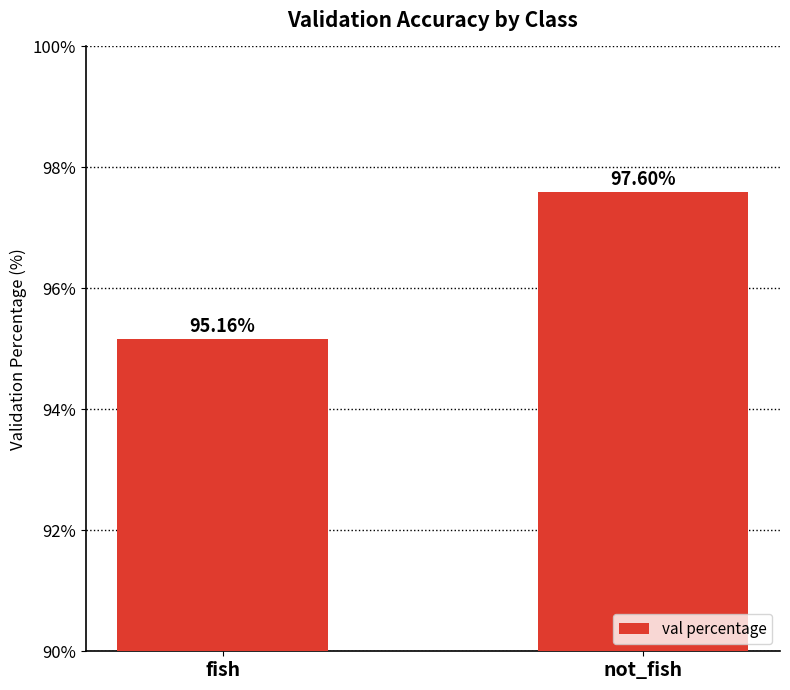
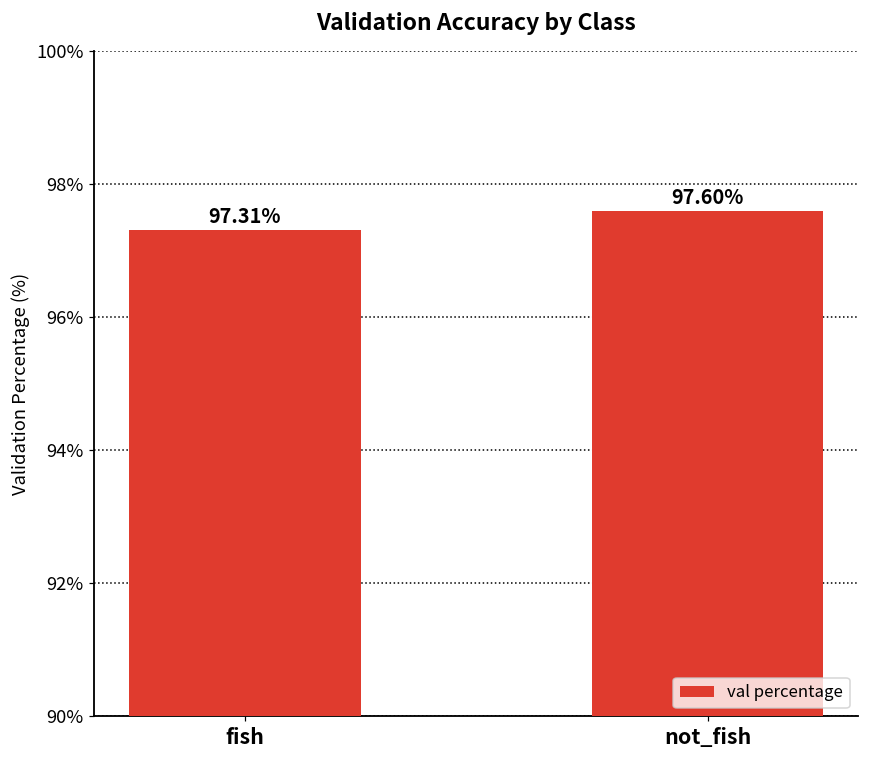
  {
-   "fish": "95.16%",
+   "fish": "97.31%",
    "not_fish": "97.60%"
  }
